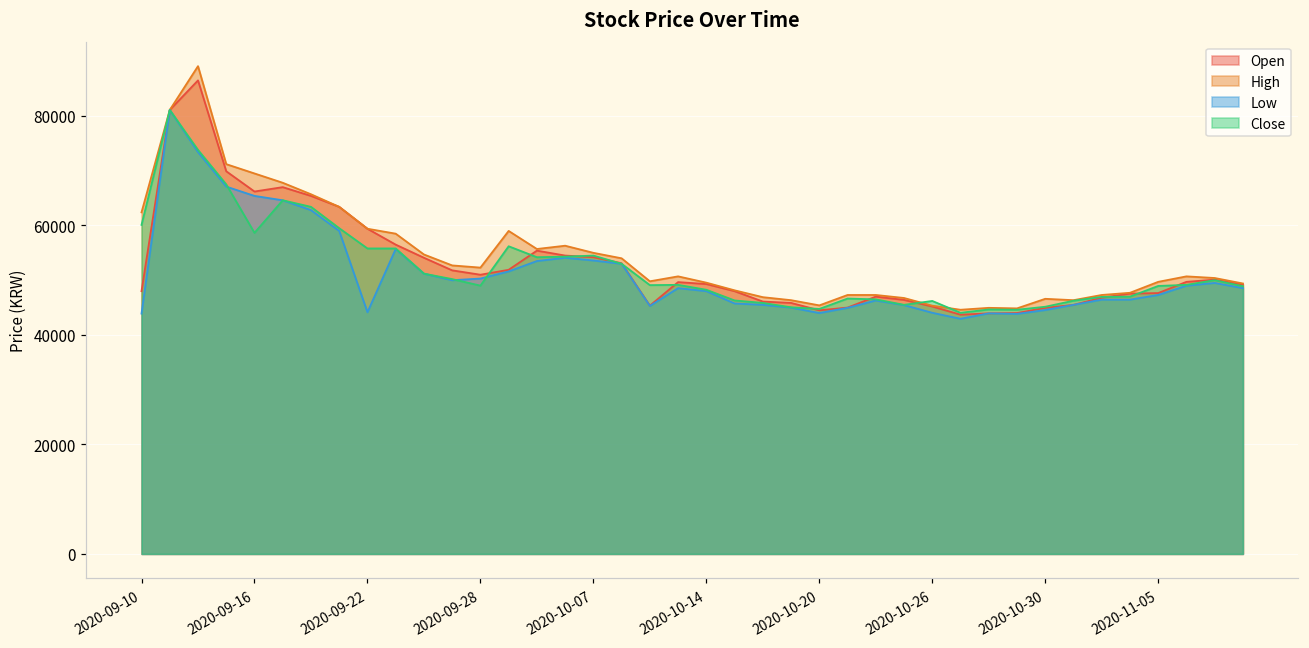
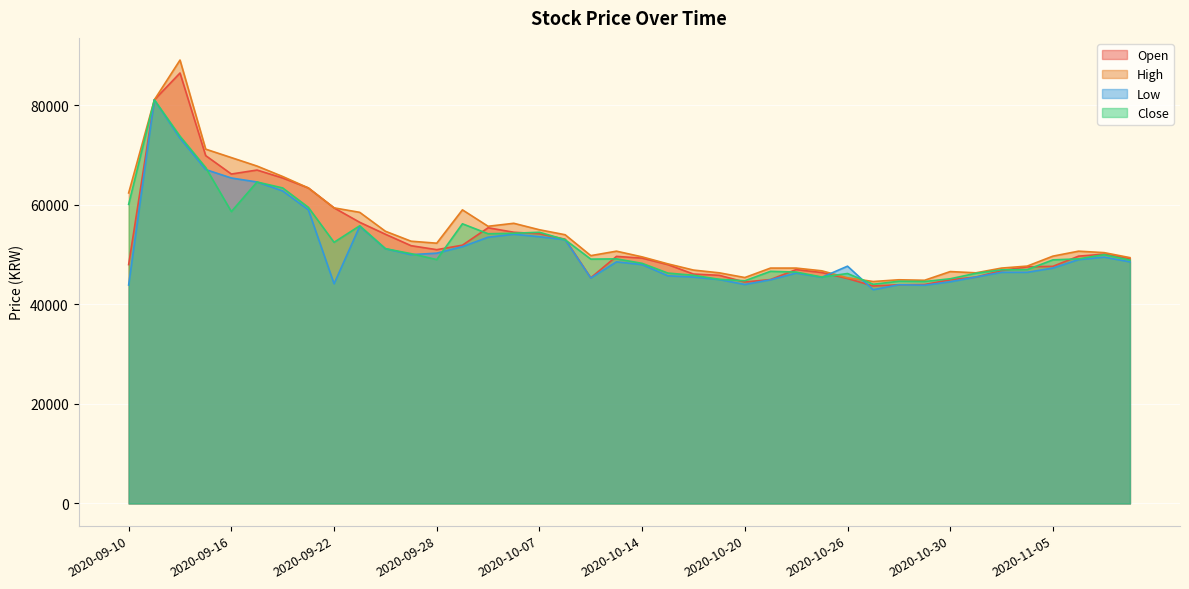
  {
    "Low": {
      "2020-09-10": 44000,
      "2020-09-16": 65000,
      "2020-09-22": 44000,
      "2020-09-28": 50000,
      "2020-10-07": 54000,
-     "2020-10-26": 44000
+     "2020-10-26": 48000
    },
    "Close": {
      "2020-09-10": 60000,
      "2020-09-16": 59000,
-     "2020-09-22": 56000,
+     "2020-09-22": 52000,
      "2020-09-28": 49000,
      "2020-10-26": 46000,
      "2020-11-05": 49000
    }
  }
